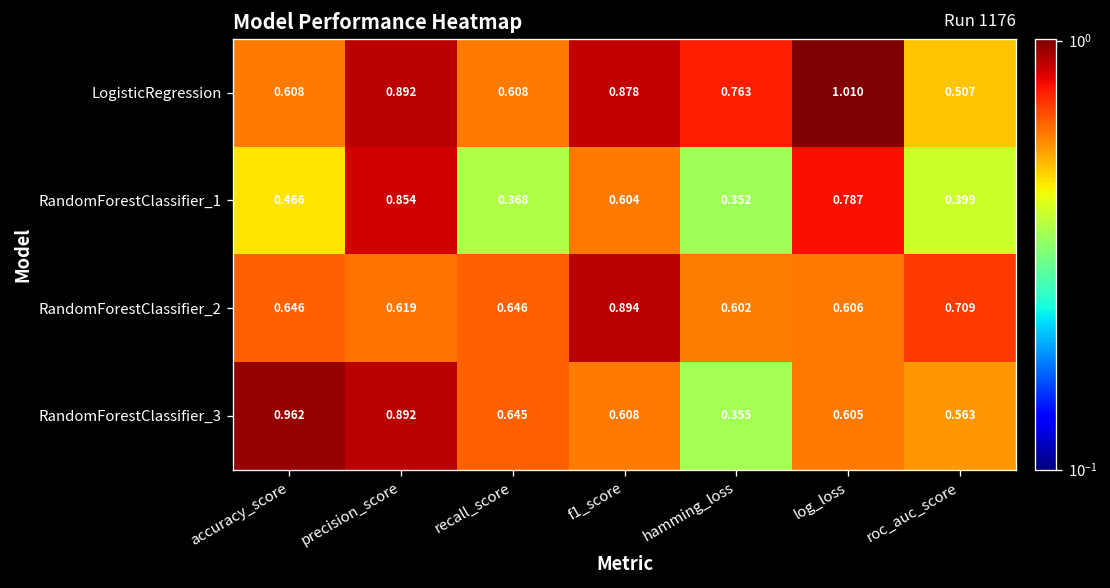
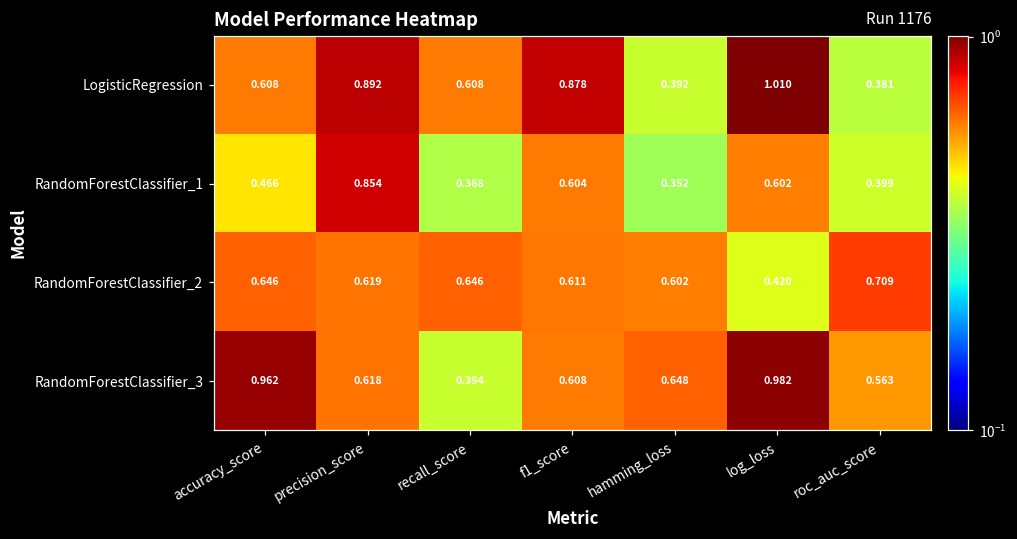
  {
    "LogisticRegression": {
      "accuracy_score": 0.608,
      "precision_score": 0.892,
      "recall_score": 0.608,
      "f1_score": 0.878,
-     "hamming_loss": 0.763,
+     "hamming_loss": 0.392,
      "log_loss": 1.010,
-     "roc_auc_score": 0.507
+     "roc_auc_score": 0.381
    },
    "RandomForestClassifier_1": {
      "accuracy_score": 0.466,
      "precision_score": 0.854,
      "recall_score": 0.368,
      "f1_score": 0.604,
      "hamming_loss": 0.352,
-     "log_loss": 0.787,
+     "log_loss": 0.602,
      "roc_auc_score": 0.399
    },
    "RandomForestClassifier_2": {
      "accuracy_score": 0.646,
      "precision_score": 0.619,
      "recall_score": 0.646,
-     "f1_score": 0.894,
+     "f1_score": 0.611,
      "hamming_loss": 0.602,
-     "log_loss": 0.606,
+     "log_loss": 0.420,
      "roc_auc_score": 0.709
    },
    "RandomForestClassifier_3": {
      "accuracy_score": 0.962,
-     "precision_score": 0.892,
-     "recall_score": 0.645,
+     "precision_score": 0.618,
+     "recall_score": 0.394,
      "f1_score": 0.608,
-     "hamming_loss": 0.355,
-     "log_loss": 0.605,
+     "hamming_loss": 0.648,
+     "log_loss": 0.982,
      "roc_auc_score": 0.563
    }
  }
